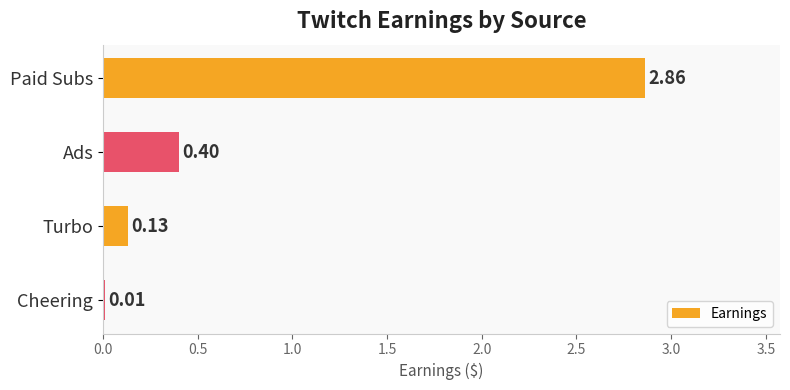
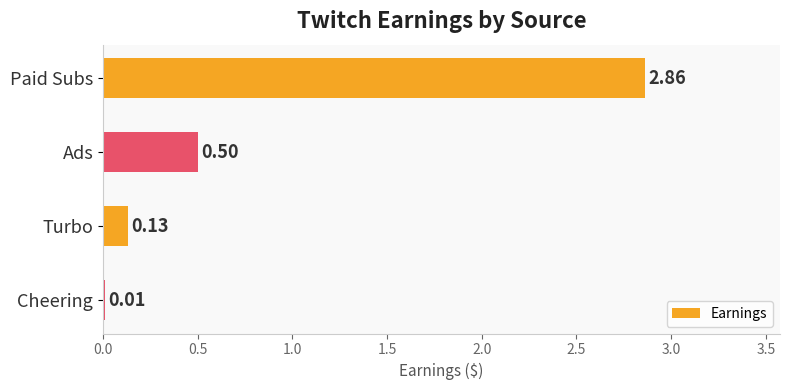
  {
    "Paid Subs": 2.86,
-   "Ads": 0.40,
+   "Ads": 0.50,
    "Turbo": 0.13,
    "Cheering": 0.01
  }
